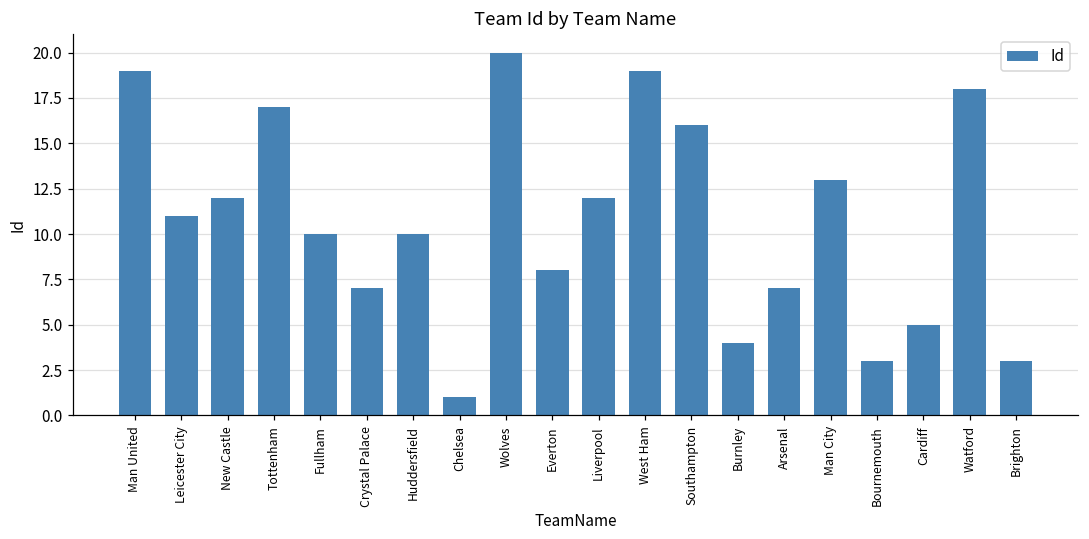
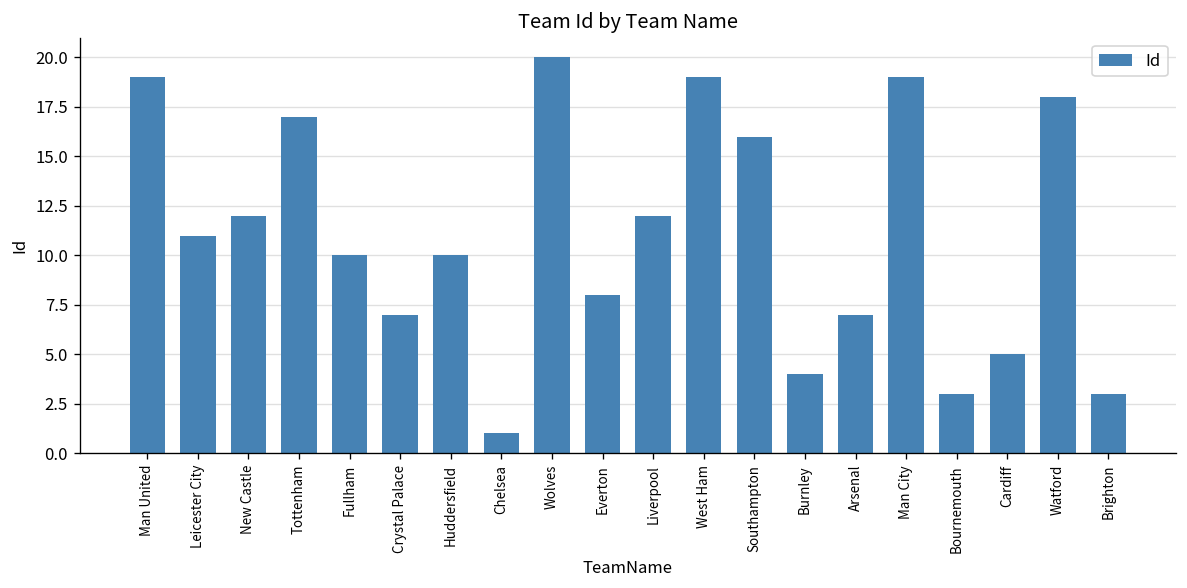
  {
    "Man United": 19,
    "Leicester City": 11,
    "New Castle": 12,
    "Tottenham": 17,
    "Fullham": 10,
    "Crystal Palace": 7,
    "Huddersfield": 10,
    "Chelsea": 1,
    "Wolves": 20,
    "Everton": 8,
    "Liverpool": 12,
    "West Ham": 19,
    "Southampton": 16,
    "Burnley": 4,
    "Arsenal": 7,
-   "Man City": 13,
+   "Man City": 19,
    "Bournemouth": 3,
    "Cardiff": 5,
    "Watford": 18,
    "Brighton": 3
  }
